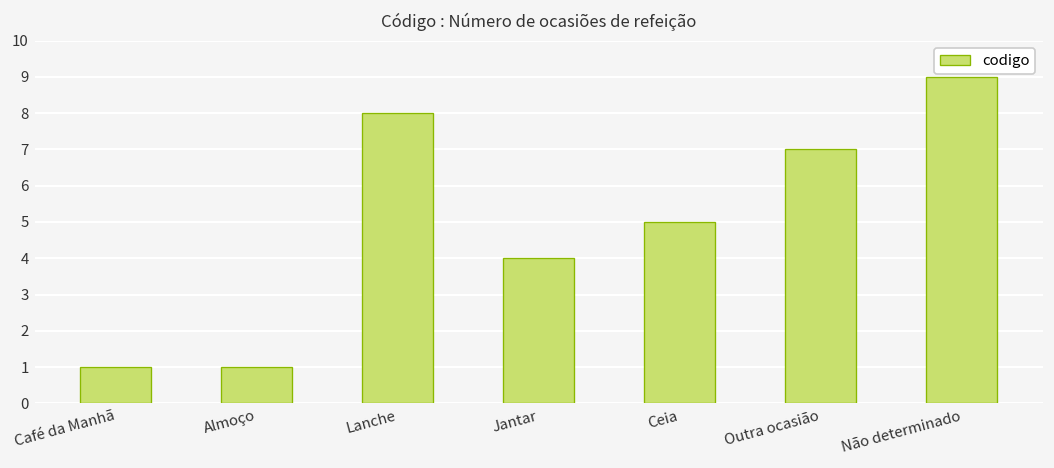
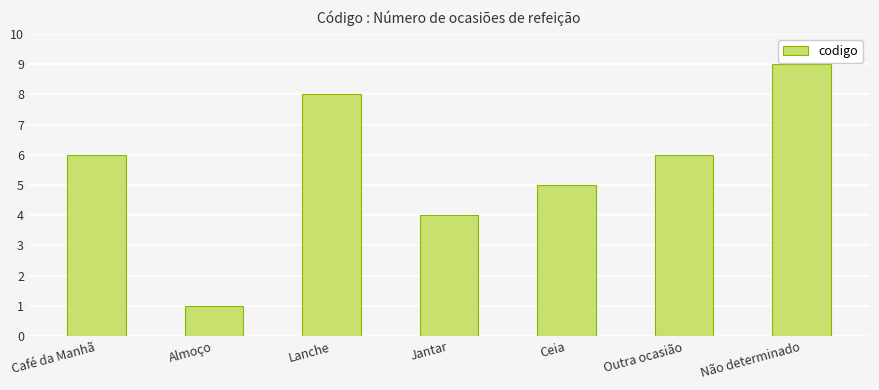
  {
-   "Café da Manhã": 1,
+   "Café da Manhã": 6,
    "Almoço": 1,
    "Lanche": 8,
    "Jantar": 4,
    "Ceia": 5,
-   "Outra ocasião": 7,
+   "Outra ocasião": 6,
    "Não determinado": 9
  }
